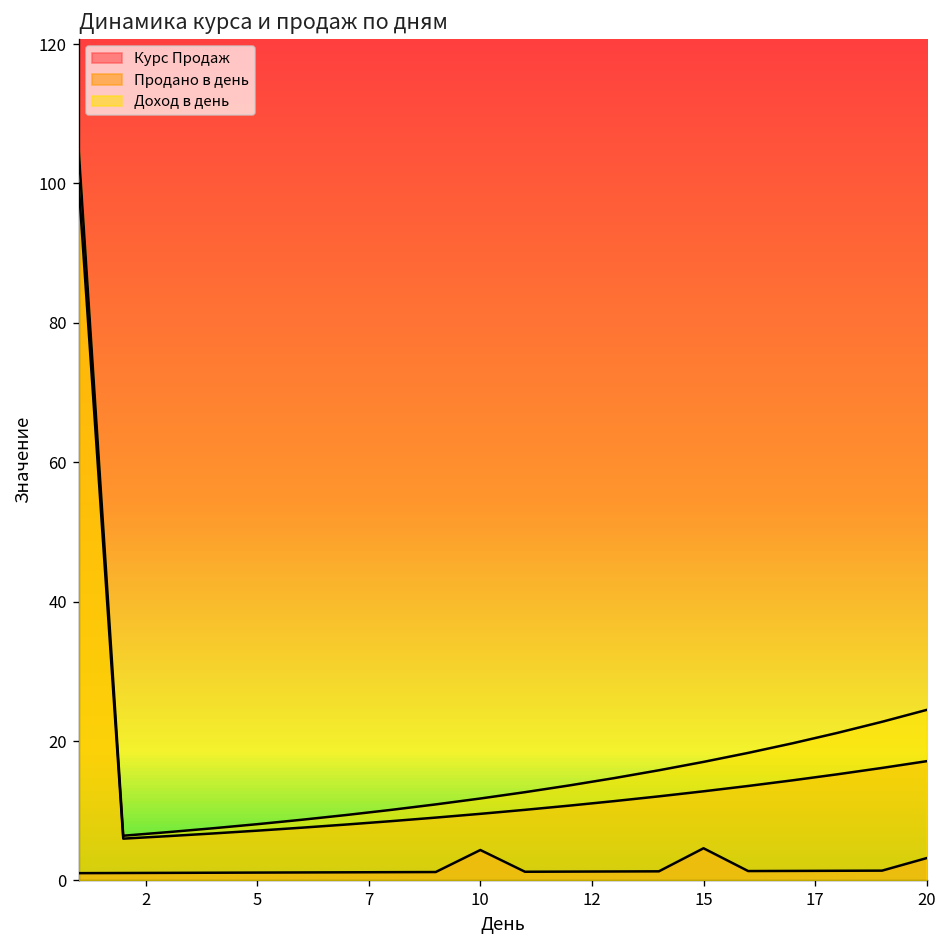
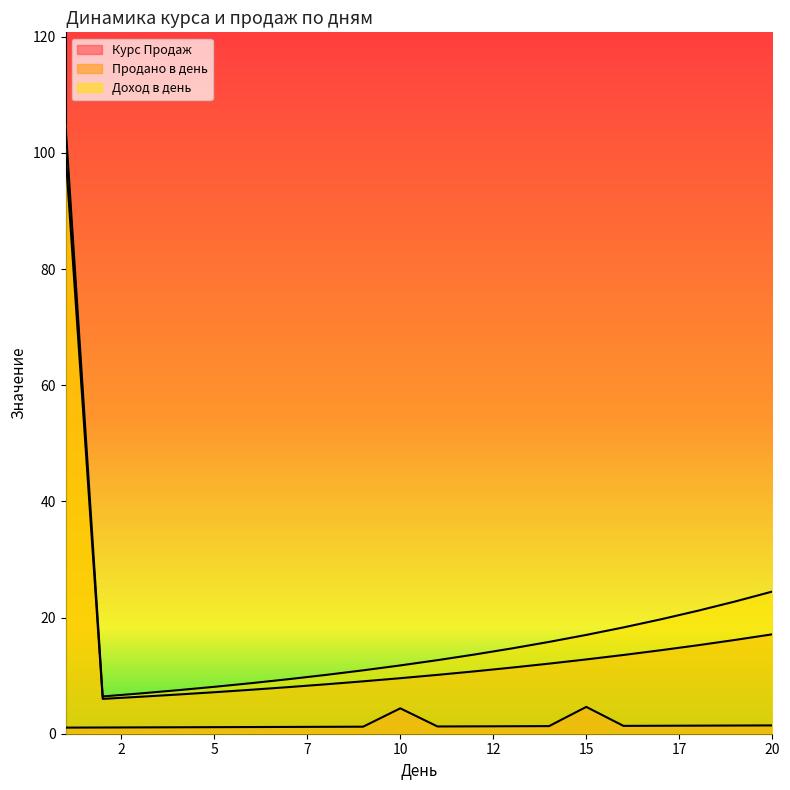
  {
    "Курс Продаж": {
      "5": 1,
      "10": 4,
      "15": 5,
-     "20": 3
+     "20": 1
    }
  }
